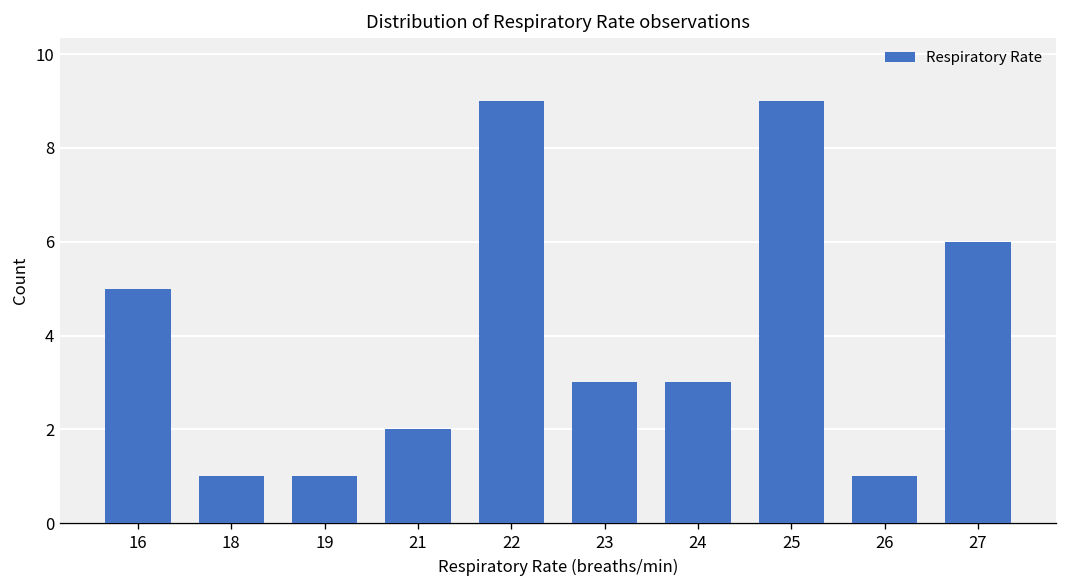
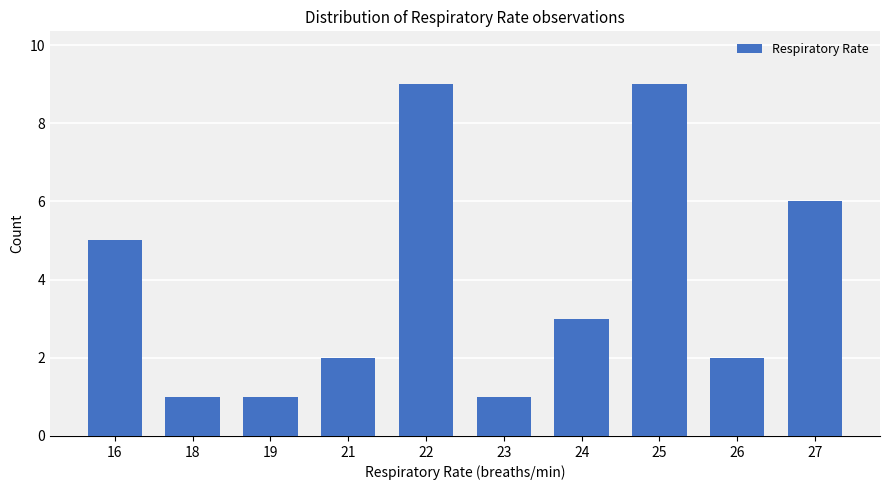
  {
    "16": 5,
    "18": 1,
    "19": 1,
    "21": 2,
    "22": 9,
-   "23": 3,
+   "23": 1,
    "24": 3,
    "25": 9,
-   "26": 1,
+   "26": 2,
    "27": 6
  }
